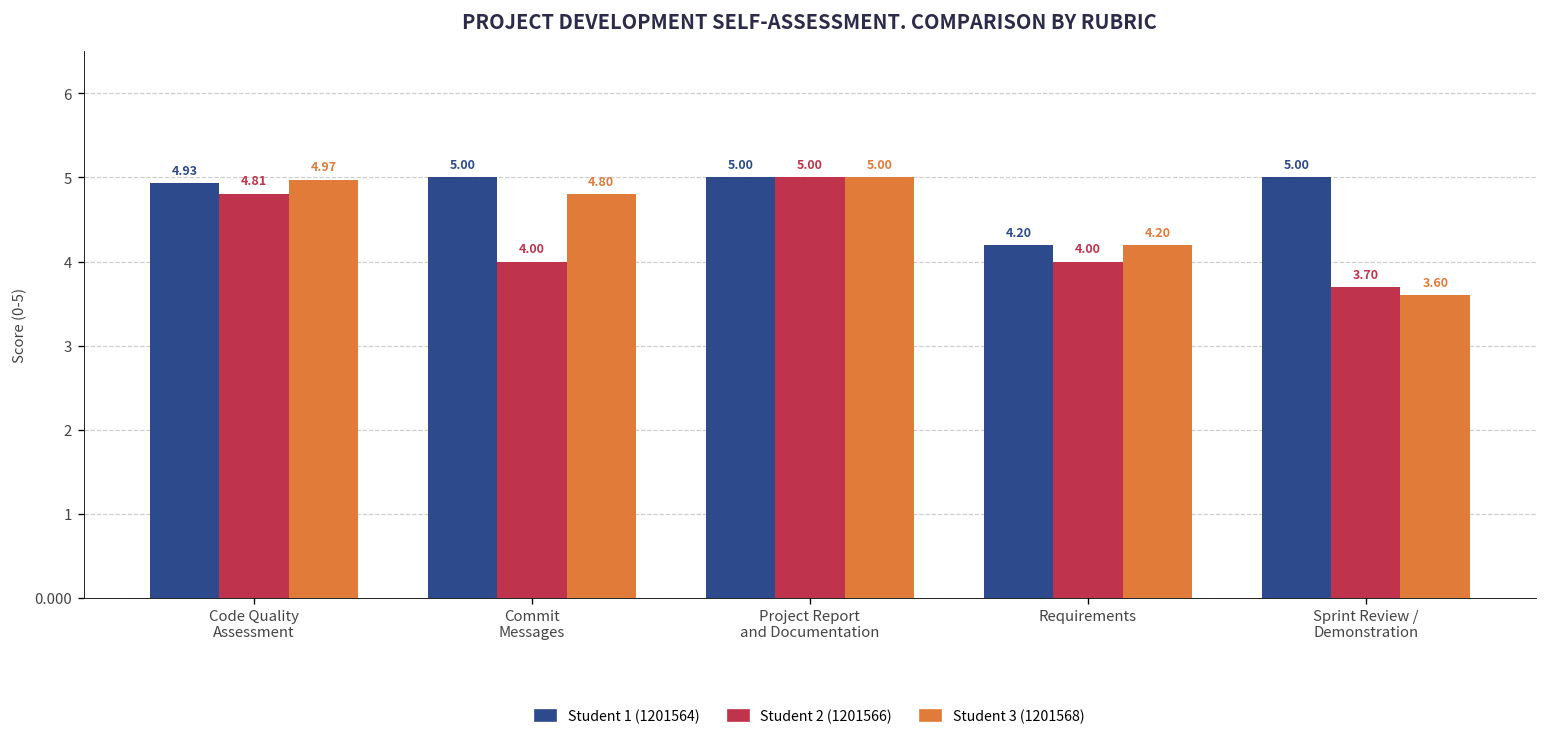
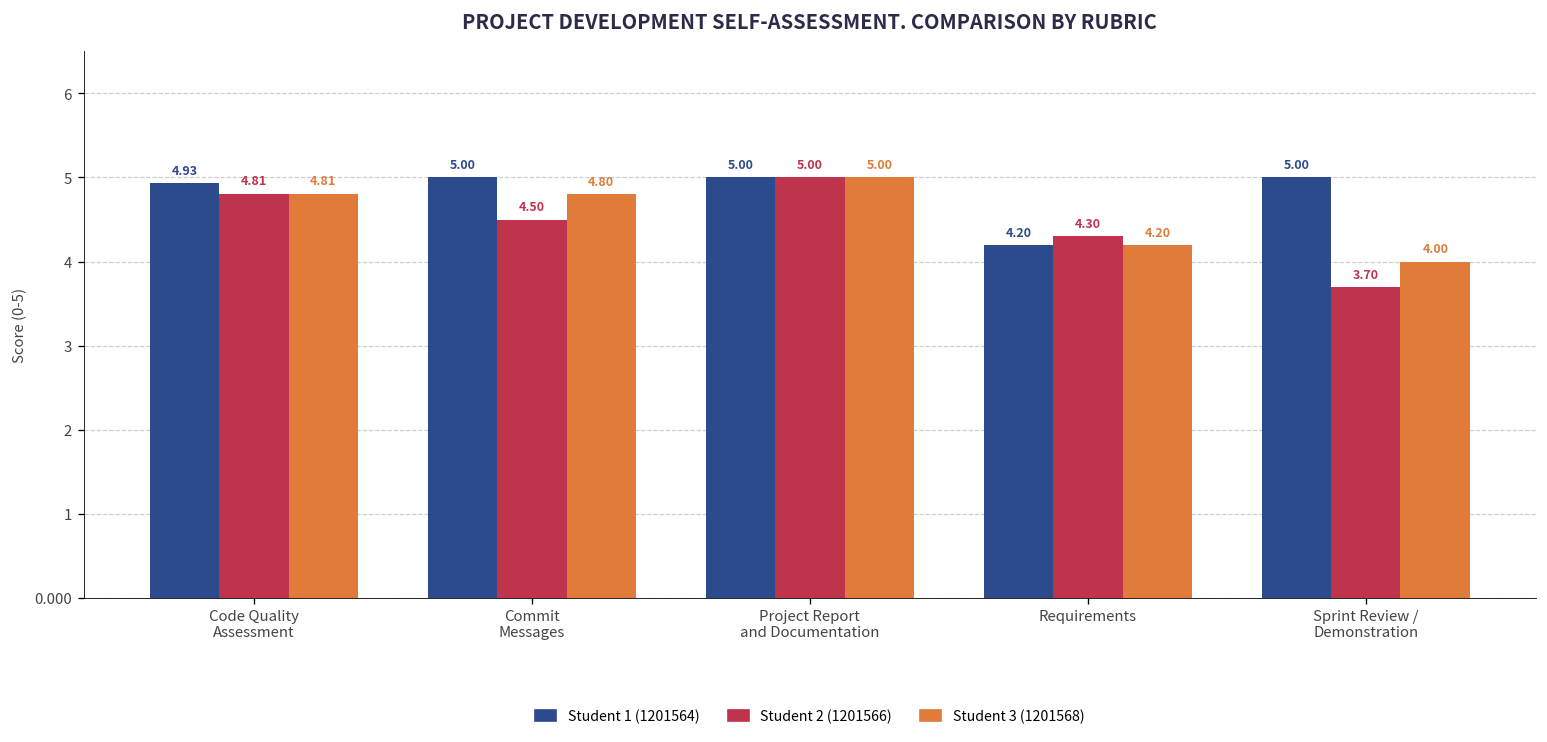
  {
    "Student 1 (1201564)": {
      "Code Quality Assessment": 4.93,
      "Commit Messages": 5.00,
      "Project Report and Documentation": 5.00,
      "Requirements": 4.20,
      "Sprint Review / Demonstration": 5.00
    },
    "Student 2 (1201566)": {
      "Code Quality Assessment": 4.81,
-     "Commit Messages": 4.00,
+     "Commit Messages": 4.50,
      "Project Report and Documentation": 5.00,
-     "Requirements": 4.00,
+     "Requirements": 4.30,
      "Sprint Review / Demonstration": 3.70
    },
    "Student 3 (1201568)": {
-     "Code Quality Assessment": 4.97,
+     "Code Quality Assessment": 4.81,
      "Commit Messages": 4.80,
      "Project Report and Documentation": 5.00,
      "Requirements": 4.20,
-     "Sprint Review / Demonstration": 3.60
+     "Sprint Review / Demonstration": 4.00
    }
  }
